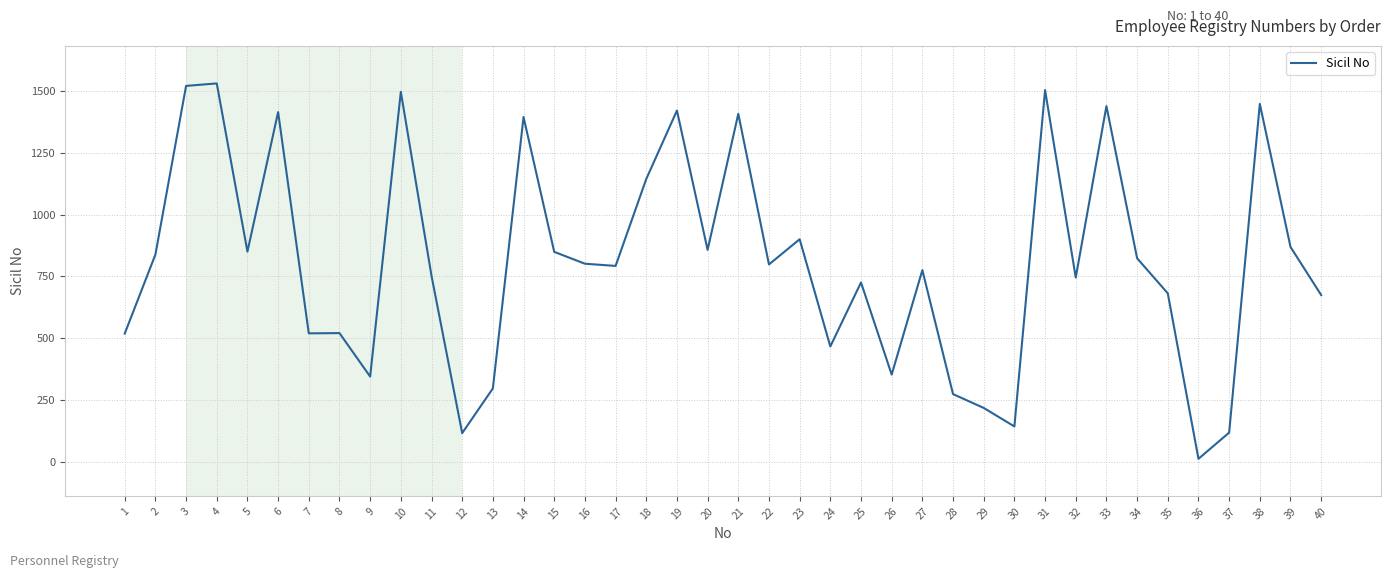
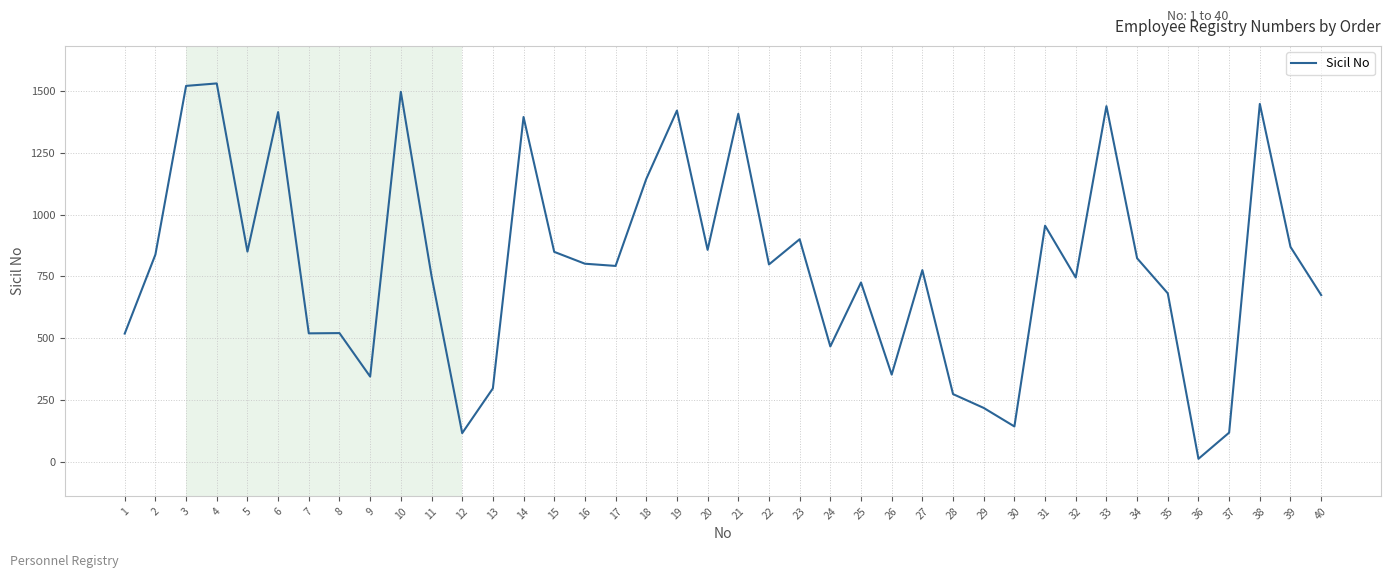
  {
    "1": 520,
    "2": 840,
    "3": 1520,
    "4": 1530,
    "5": 850,
    "6": 1420,
    "7": 520,
    "8": 520,
    "9": 340,
    "10": 1500,
    "11": 750,
    "12": 120,
    "13": 300,
    "14": 1400,
    "15": 850,
    "16": 800,
    "17": 790,
    "18": 1140,
    "19": 1420,
    "20": 860,
    "21": 1410,
    "22": 800,
    "23": 900,
    "24": 470,
    "25": 730,
    "26": 350,
    "27": 780,
    "28": 270,
    "29": 220,
    "30": 140,
-   "31": 1500,
+   "31": 960,
    "32": 750,
    "33": 1440,
    "34": 820,
    "35": 680,
    "36": 10,
    "37": 120,
    "38": 1450,
    "39": 870,
    "40": 670
  }
